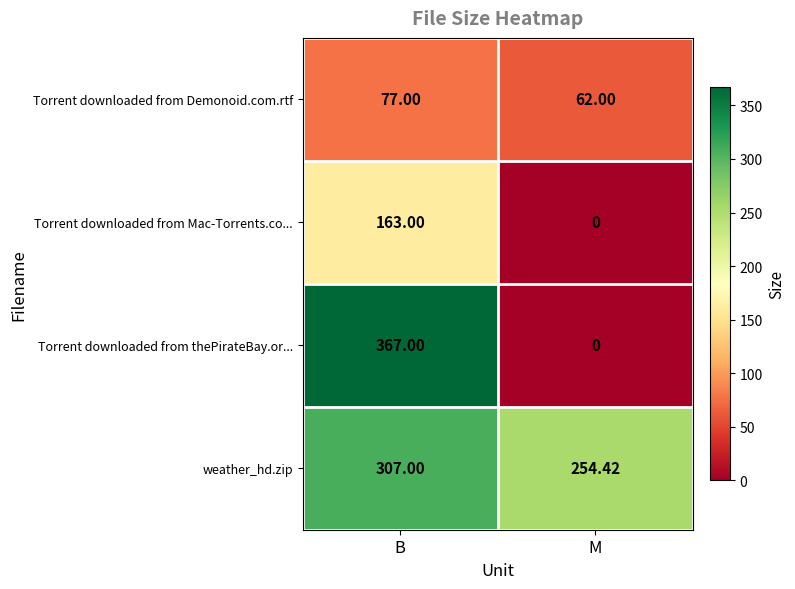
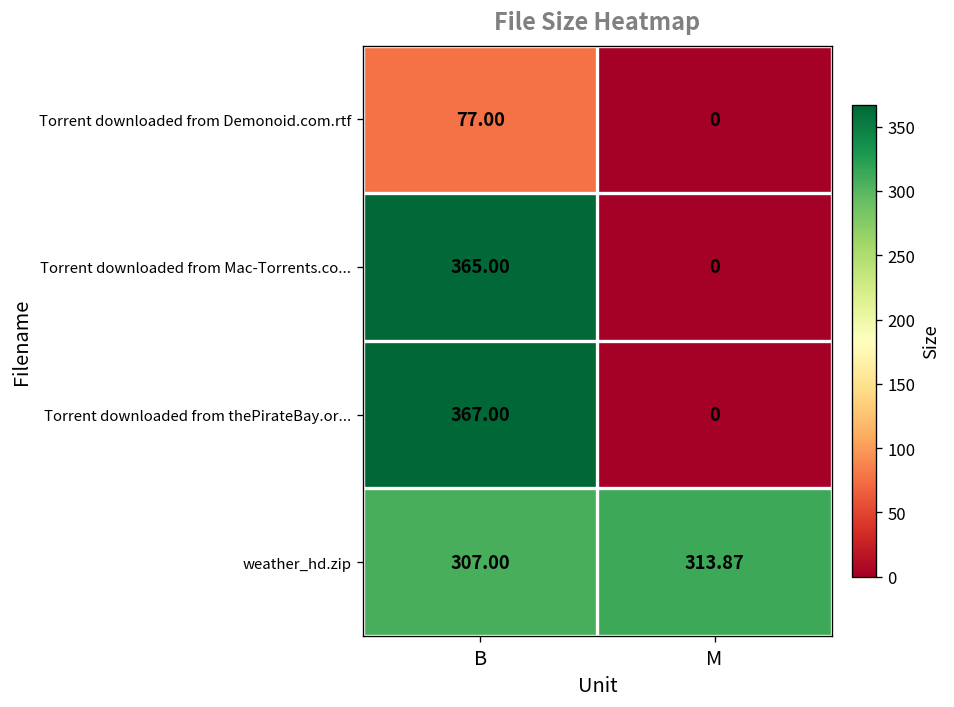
  {
    "Torrent downloaded from Demonoid.com.rtf": {
      "B": 77.00,
-     "M": 62.00
+     "M": 0
    },
    "Torrent downloaded from Mac-Torrents.co...": {
-     "B": 163.00,
+     "B": 365.00,
      "M": 0
    },
    "Torrent downloaded from thePirateBay.or...": {
      "B": 367.00,
      "M": 0
    },
    "weather_hd.zip": {
      "B": 307.00,
-     "M": 254.42
+     "M": 313.87
    }
  }
